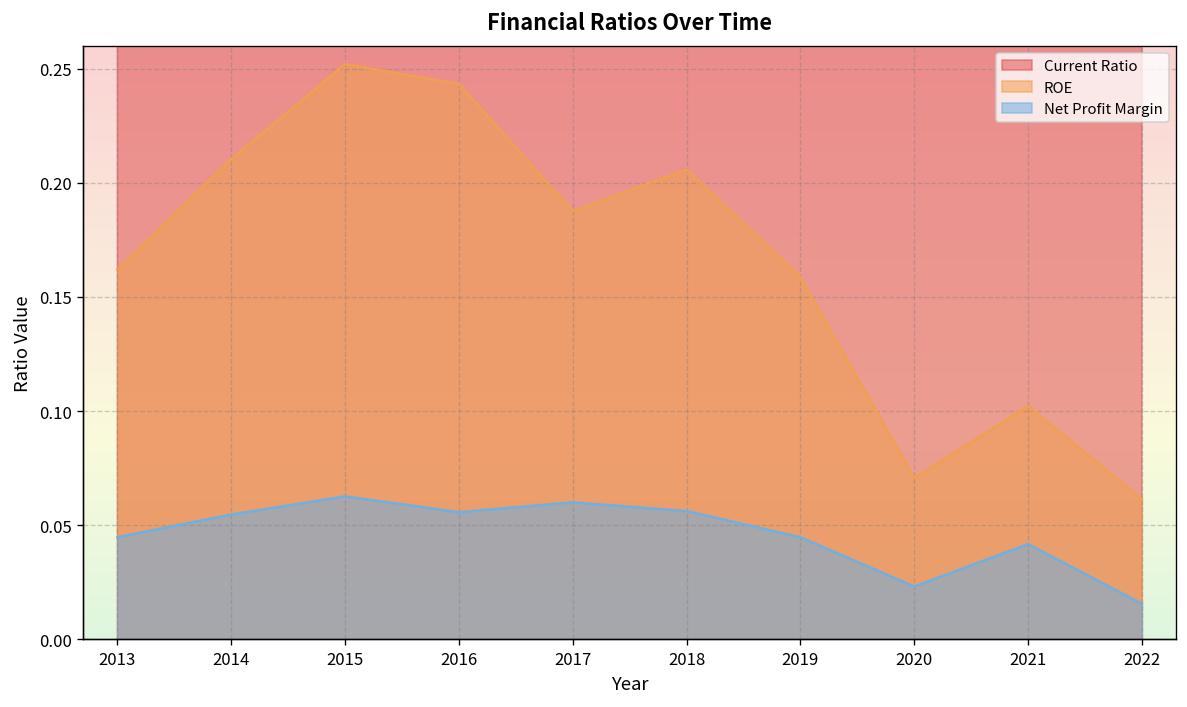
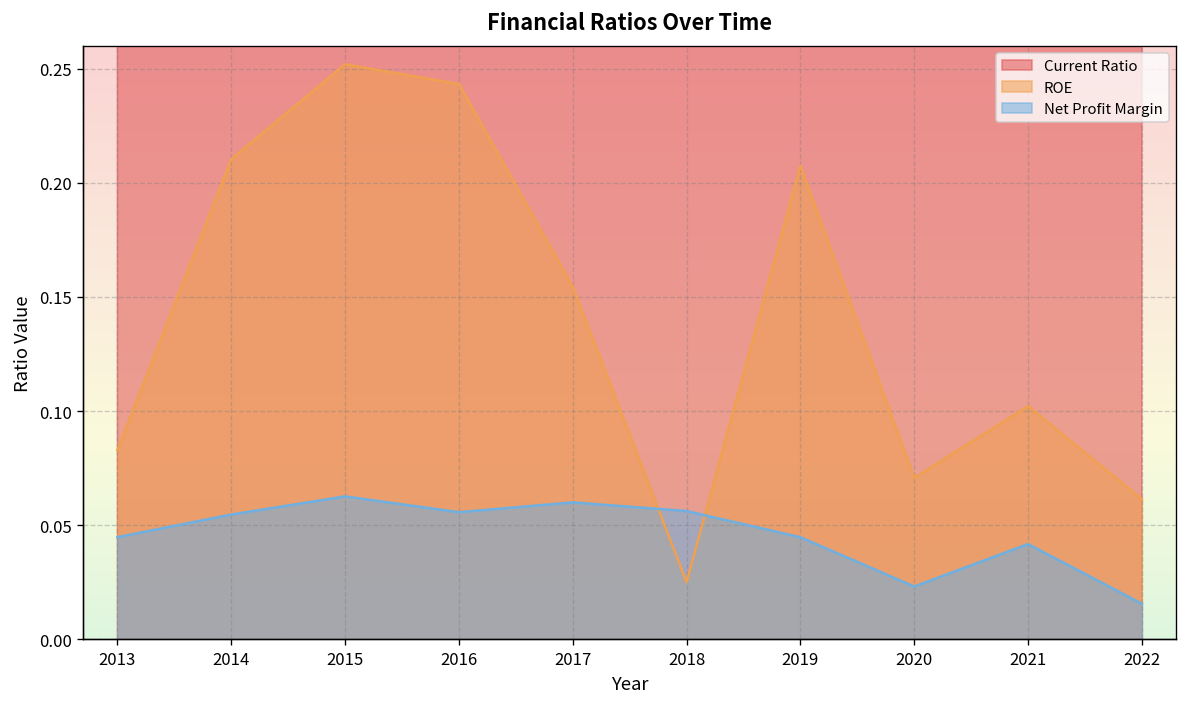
  {
    "ROE": {
-     "2013": 0.162,
+     "2013": 0.083,
      "2014": 0.210,
      "2015": 0.252,
      "2016": 0.243,
-     "2017": 0.187,
-     "2018": 0.206,
-     "2019": 0.159,
+     "2017": 0.154,
+     "2018": 0.025,
+     "2019": 0.207,
      "2020": 0.071,
      "2021": 0.102,
      "2022": 0.061
    },
    "Net Profit Margin": {
      "2013": 0.045,
      "2014": 0.055,
      "2015": 0.063,
      "2016": 0.056,
      "2017": 0.060,
      "2018": 0.056,
      "2019": 0.045,
      "2020": 0.023,
      "2021": 0.042,
      "2022": 0.016
    }
  }
